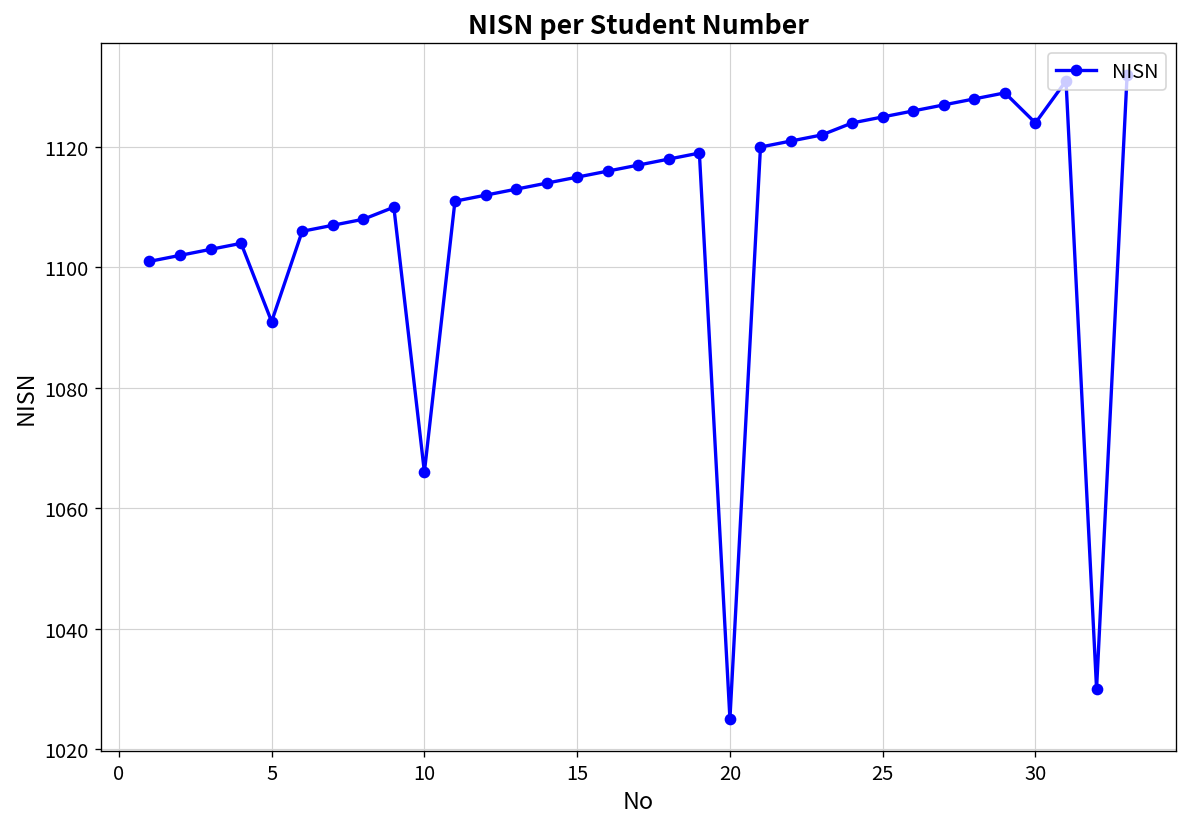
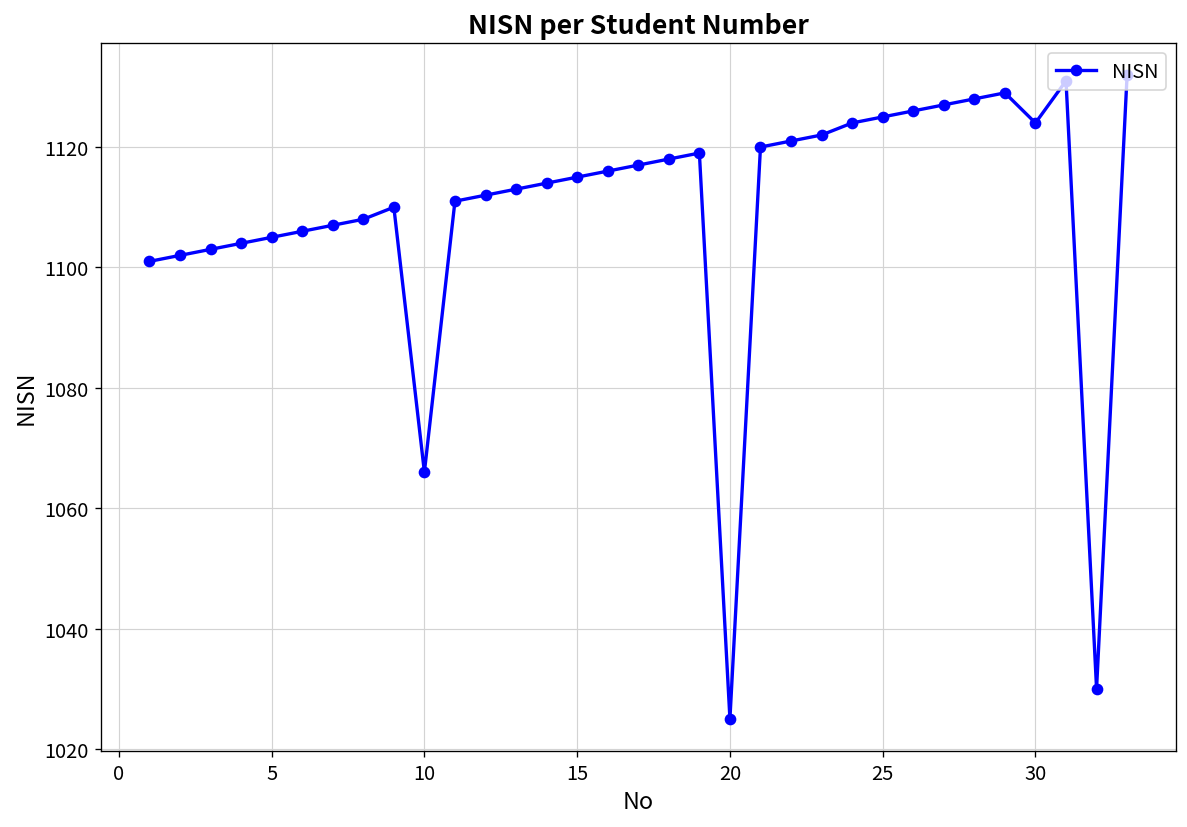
  {
-   "5": 1091,
+   "5": 1105,
    "10": 1066,
    "15": 1115,
    "20": 1025,
    "25": 1125,
    "30": 1124
  }
